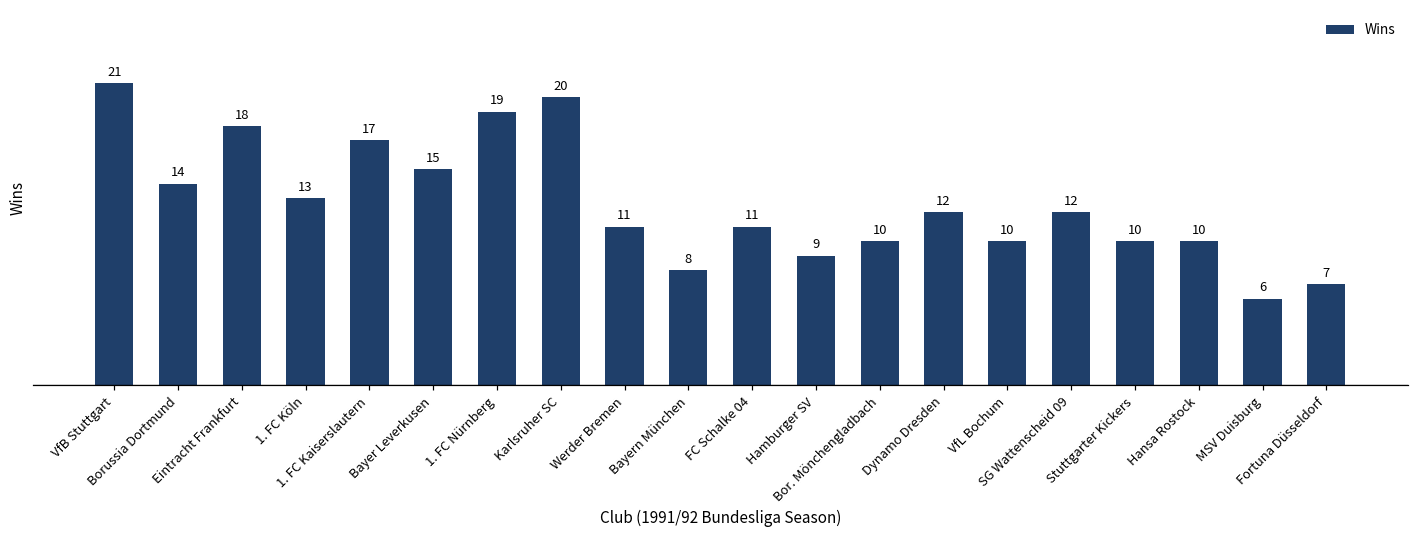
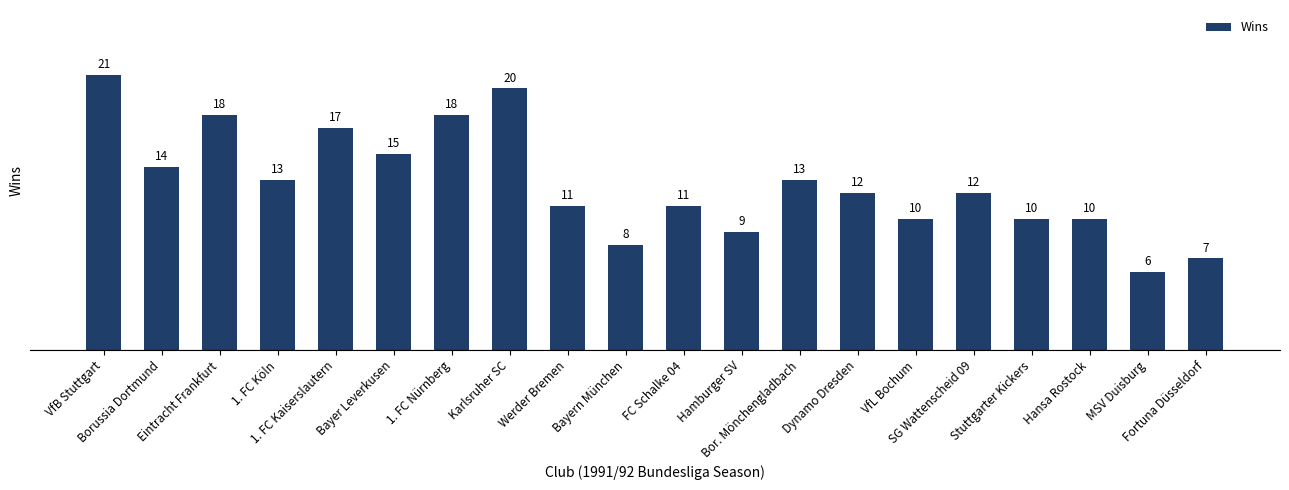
  {
    "VfB Stuttgart": 21,
    "Borussia Dortmund": 14,
    "Eintracht Frankfurt": 18,
    "1. FC Köln": 13,
    "1. FC Kaiserslautern": 17,
    "Bayer Leverkusen": 15,
-   "1. FC Nürnberg": 19,
+   "1. FC Nürnberg": 18,
    "Karlsruher SC": 20,
    "Werder Bremen": 11,
    "Bayern München": 8,
    "FC Schalke 04": 11,
    "Hamburger SV": 9,
-   "Bor. Mönchengladbach": 10,
+   "Bor. Mönchengladbach": 13,
    "Dynamo Dresden": 12,
    "VfL Bochum": 10,
    "SG Wattenscheid 09": 12,
    "Stuttgarter Kickers": 10,
    "Hansa Rostock": 10,
    "MSV Duisburg": 6,
    "Fortuna Düsseldorf": 7
  }
